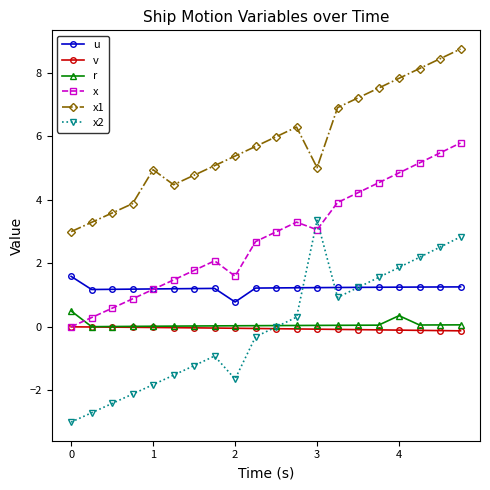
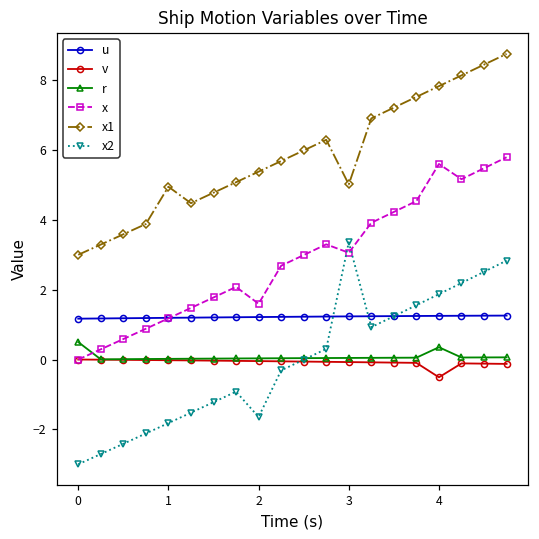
  {
    "u": {
-     "0": 1.6,
-     "2": 0.8,
+     "0": 1.2,
+     "2": 1.2,
      "3": 1.2,
      "4": 1.3
    },
    "v": {
      "3": -0.1,
-     "4": -0.1
+     "4": -0.5
    },
    "r": {
      "0": 0.5,
      "3": 0.0,
      "4": 0.4
    },
    "x": {
      "2": 1.6,
      "3": 3.1,
-     "4": 4.9
+     "4": 5.6
    },
    "x1": {
      "0": 3.0,
      "1": 4.9,
      "2": 5.4,
      "3": 5.0,
      "4": 7.8
    },
    "x2": {
      "0": -3.0,
      "1": -1.8,
      "2": -1.6,
      "3": 3.4,
      "4": 1.9
    }
  }
